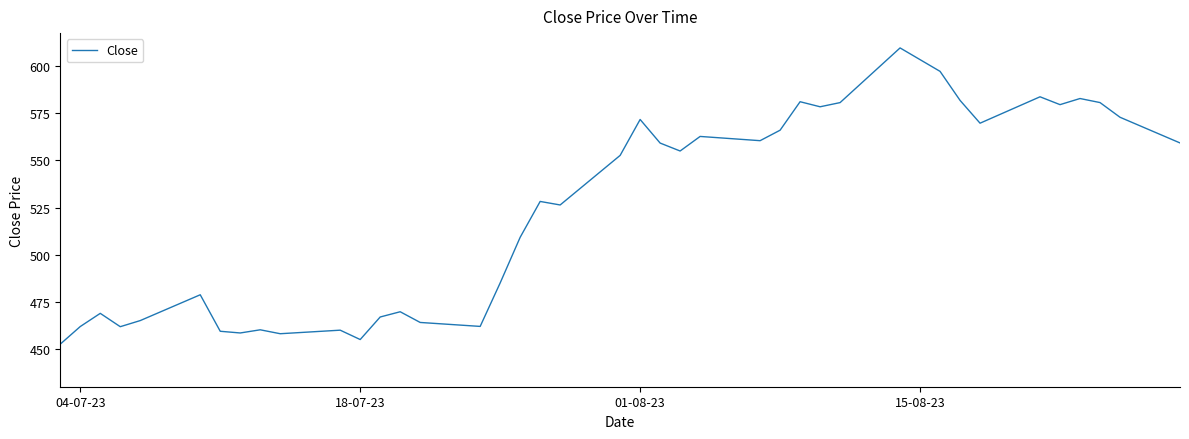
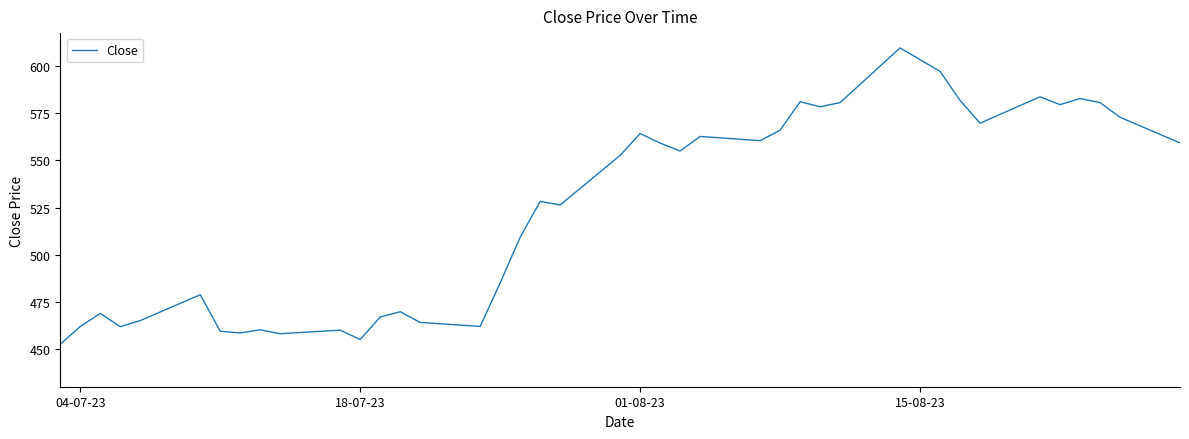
  {
    "04-07-23": 462,
    "18-07-23": 455,
-   "01-08-23": 572
+   "01-08-23": 564
  }
